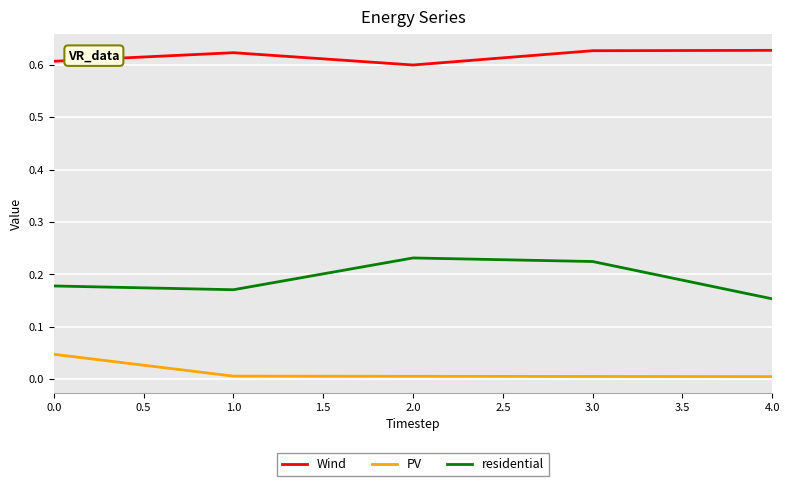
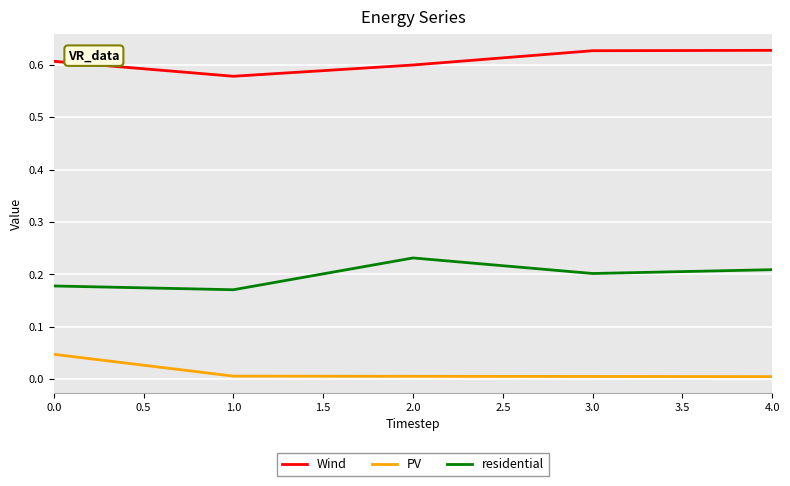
  {
    "Wind": {
      "0.0": 0.61,
-     "1.0": 0.62,
+     "1.0": 0.58,
      "2.0": 0.60,
      "3.0": 0.63,
      "4.0": 0.63
    },
    "PV": {
      "0.0": 0.05,
      "1.0": 0.01,
      "2.0": 0.01,
      "3.0": 0.01,
      "4.0": 0.00
    },
    "residential": {
      "0.0": 0.18,
      "1.0": 0.17,
      "2.0": 0.23,
-     "3.0": 0.22,
-     "4.0": 0.15
+     "3.0": 0.20,
+     "4.0": 0.21
    }
  }
